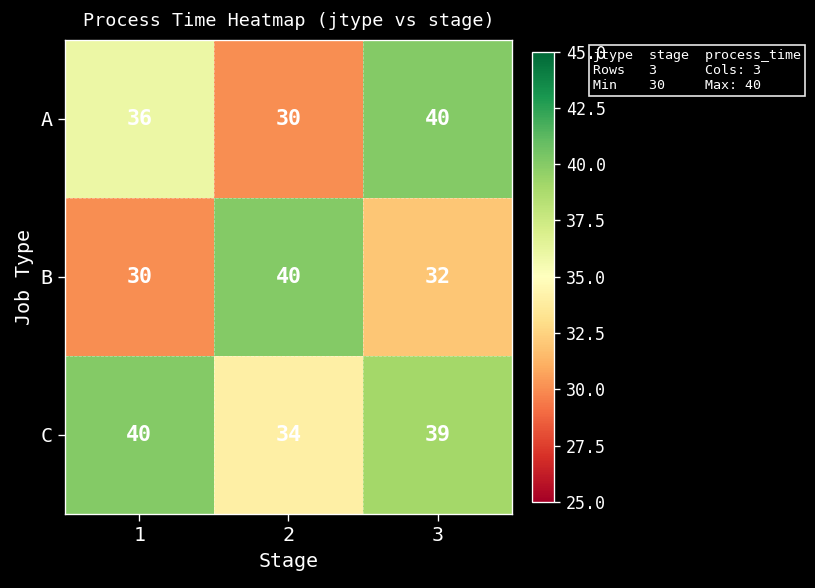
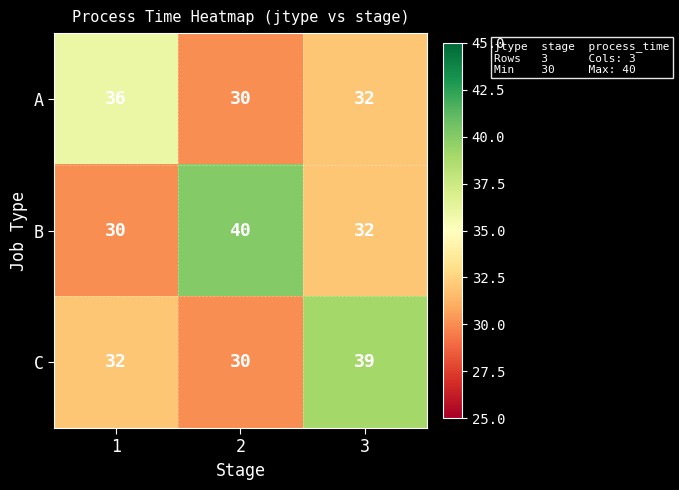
  {
    "A": {
      "1": 36,
      "2": 30,
-     "3": 40
+     "3": 32
    },
    "B": {
      "1": 30,
      "2": 40,
      "3": 32
    },
    "C": {
-     "1": 40,
-     "2": 34,
+     "1": 32,
+     "2": 30,
      "3": 39
    }
  }
